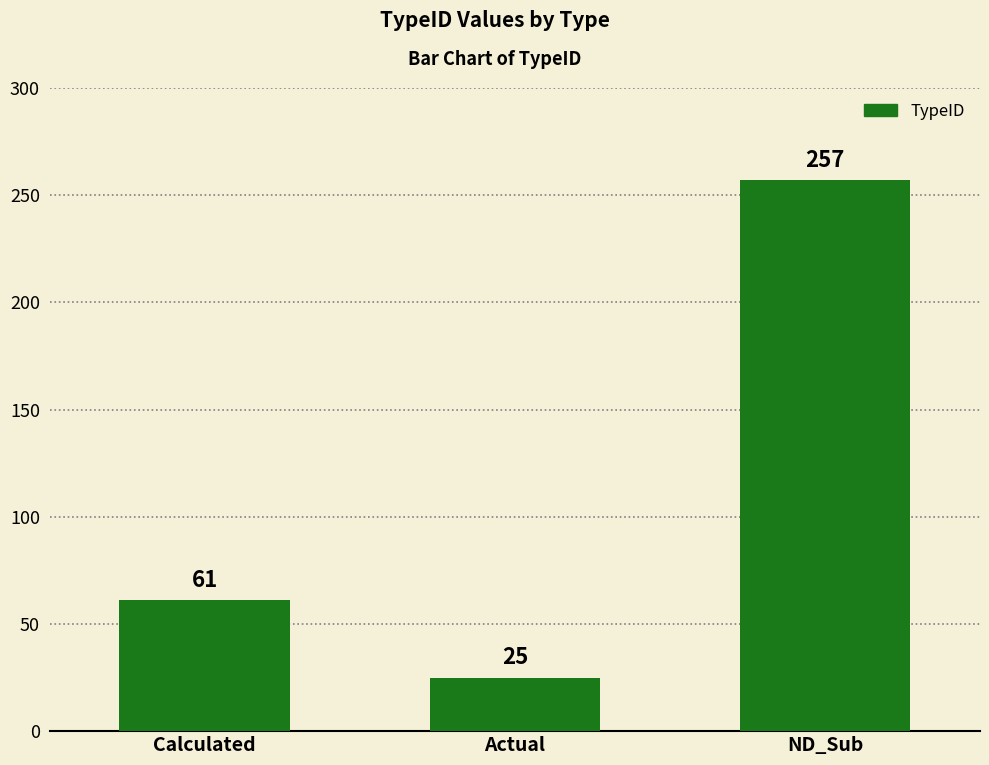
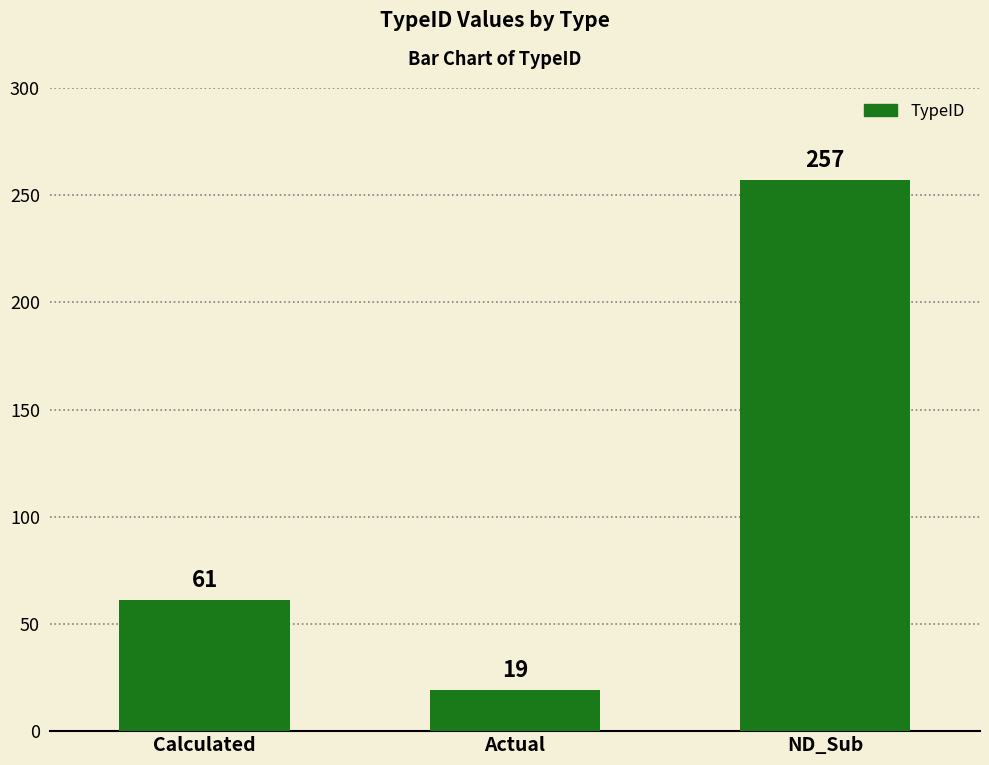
  {
    "Calculated": 61,
-   "Actual": 25,
+   "Actual": 19,
    "ND_Sub": 257
  }
